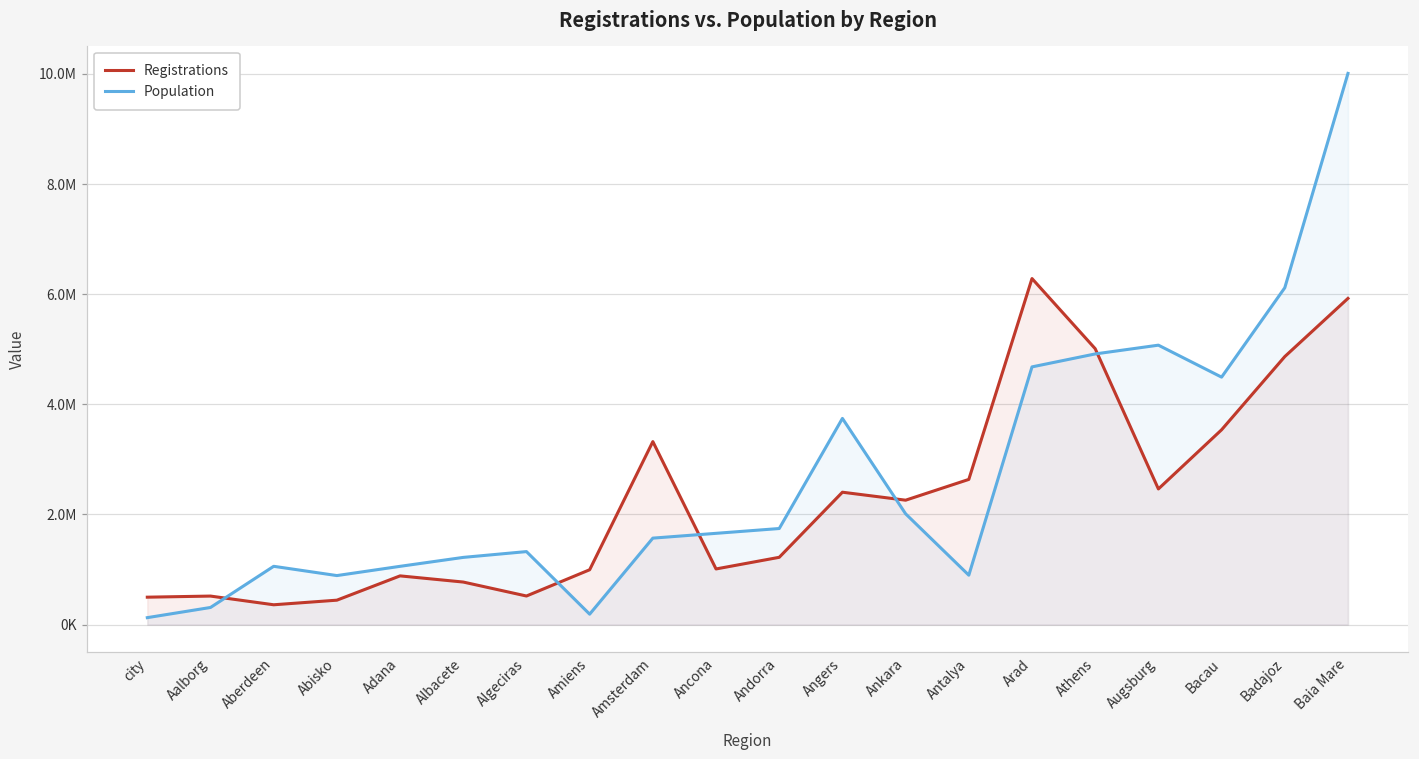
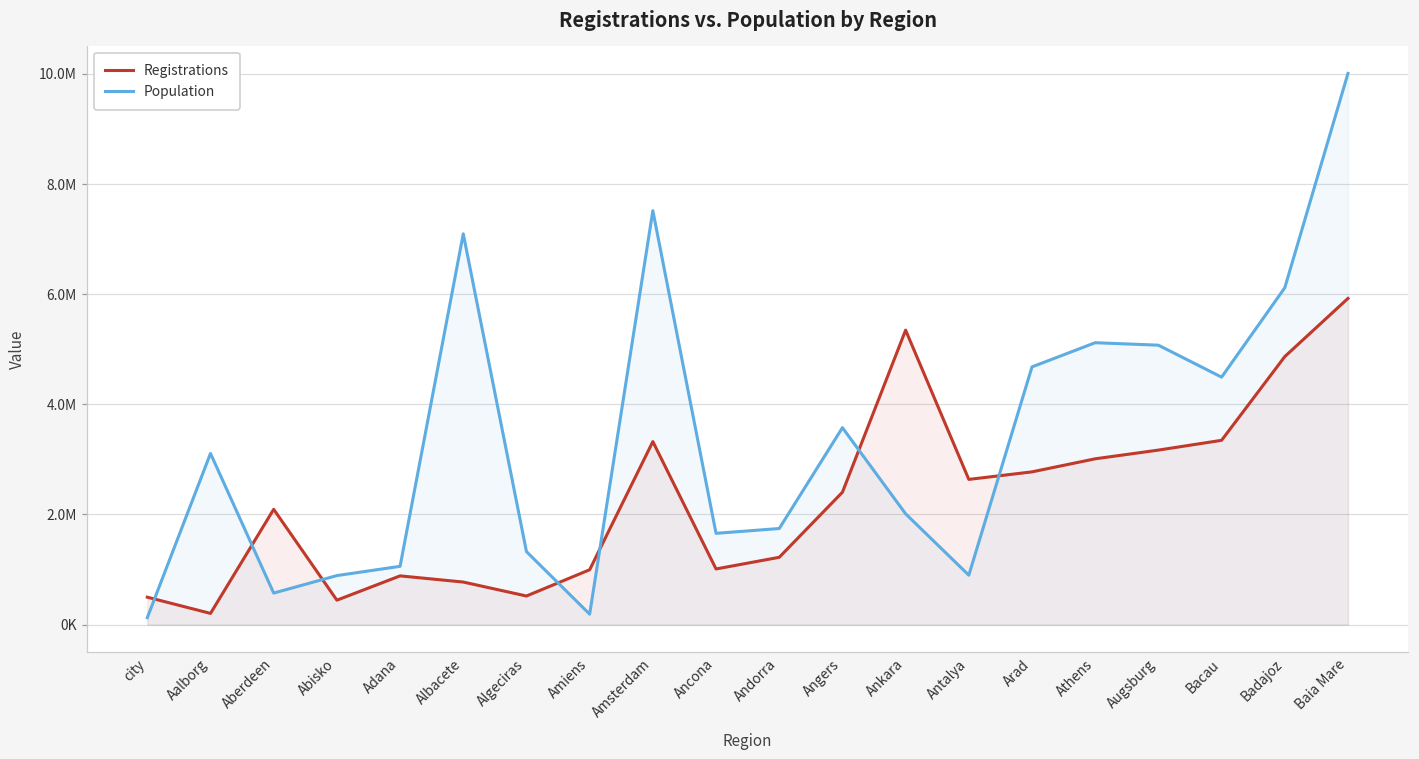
  {
    "Registrations": {
      "city": 500000,
-     "Aalborg": 500000,
-     "Aberdeen": 400000,
+     "Aalborg": 200000,
+     "Aberdeen": 2100000,
      "Abisko": 400000,
      "Adana": 900000,
      "Albacete": 800000,
      "Algeciras": 500000,
      "Amiens": 1000000,
      "Amsterdam": 3300000,
      "Ancona": 1000000,
      "Andorra": 1200000,
      "Angers": 2400000,
-     "Ankara": 2300000,
+     "Ankara": 5300000,
      "Antalya": 2600000,
-     "Arad": 6300000,
-     "Athens": 5000000,
-     "Augsburg": 2500000,
-     "Bacau": 3500000,
+     "Arad": 2800000,
+     "Athens": 3000000,
+     "Augsburg": 3200000,
+     "Bacau": 3300000,
      "Badajoz": 4900000,
      "Baia Mare": 5900000
    },
    "Population": {
      "city": 100000,
-     "Aalborg": 300000,
-     "Aberdeen": 1100000,
+     "Aalborg": 3100000,
+     "Aberdeen": 600000,
      "Abisko": 900000,
      "Adana": 1100000,
-     "Albacete": 1200000,
+     "Albacete": 7100000,
      "Algeciras": 1300000,
      "Amiens": 200000,
-     "Amsterdam": 1600000,
+     "Amsterdam": 7500000,
      "Ancona": 1700000,
      "Andorra": 1700000,
-     "Angers": 3700000,
+     "Angers": 3600000,
      "Ankara": 2000000,
      "Antalya": 900000,
      "Arad": 4700000,
-     "Athens": 4900000,
+     "Athens": 5100000,
      "Augsburg": 5100000,
      "Bacau": 4500000,
      "Badajoz": 6100000,
      "Baia Mare": 10000000
    }
  }
